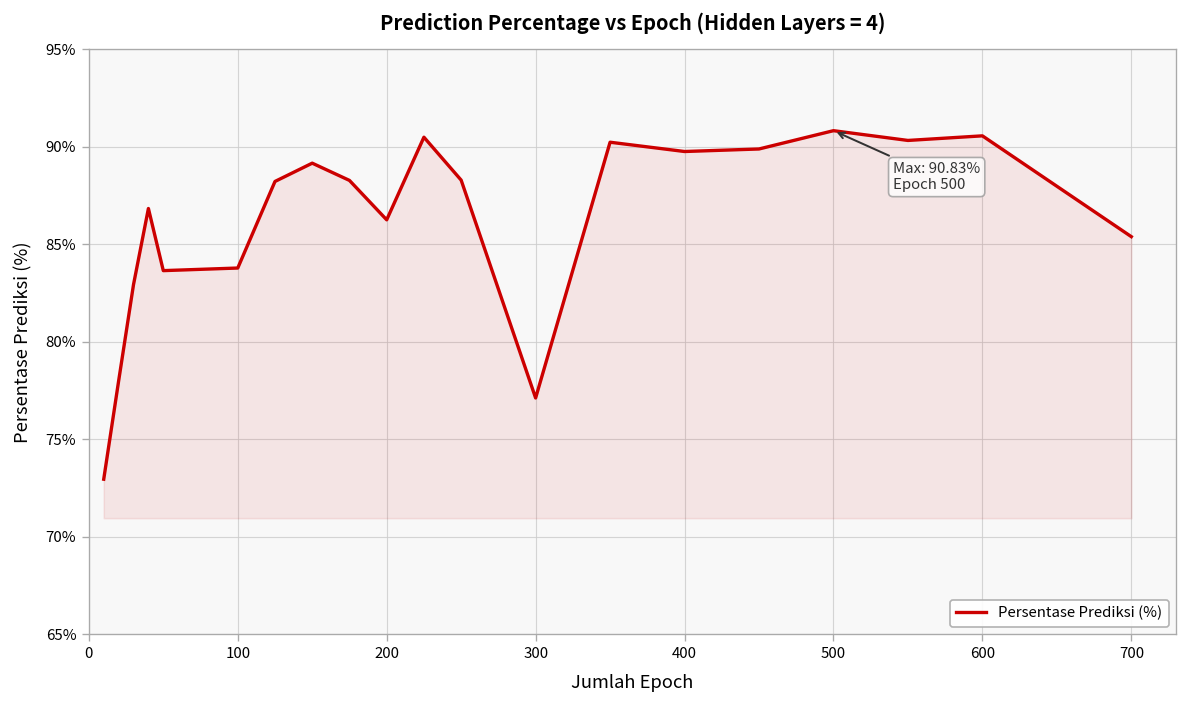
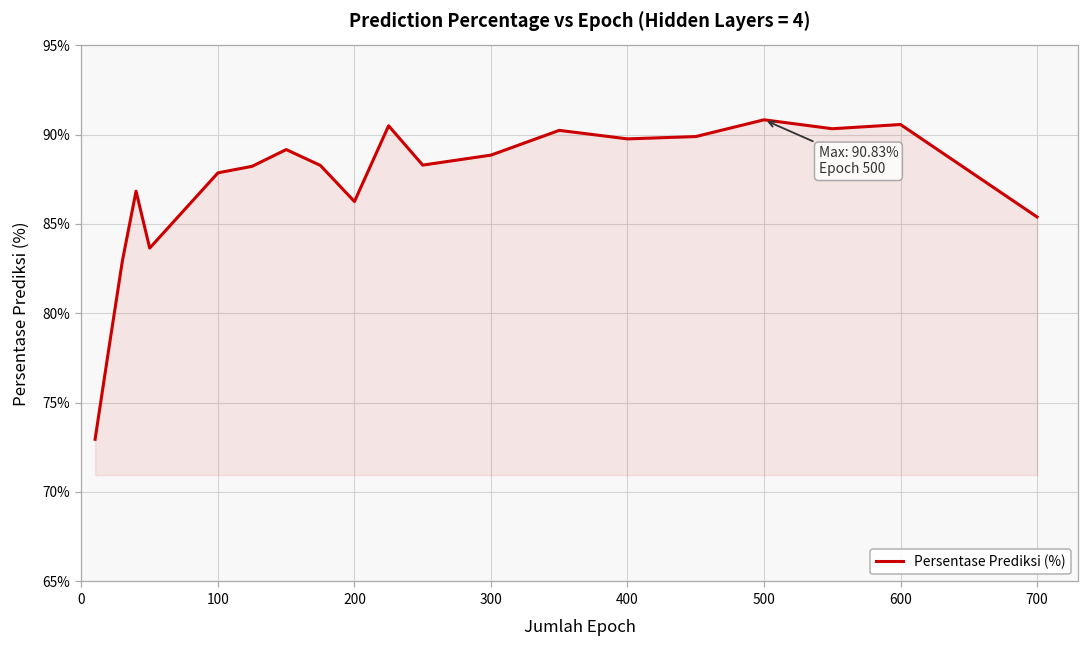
  {
-   "100": "83.8%",
+   "100": "87.9%",
    "200": "86.3%",
-   "300": "77.1%",
+   "300": "88.9%",
    "400": "89.8%",
    "500": "90.8%",
    "600": "90.6%",
    "700": "85.4%"
  }
